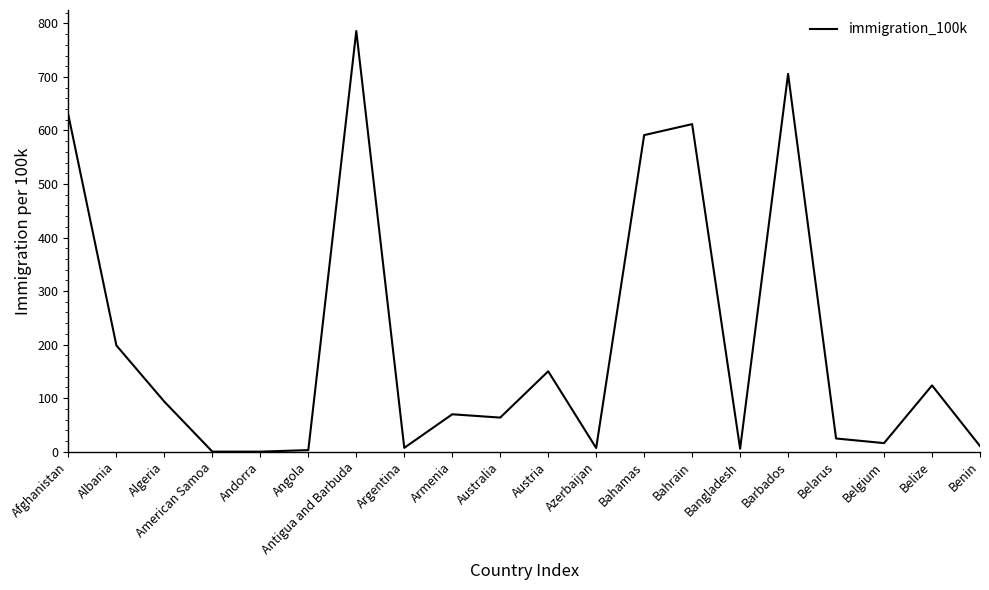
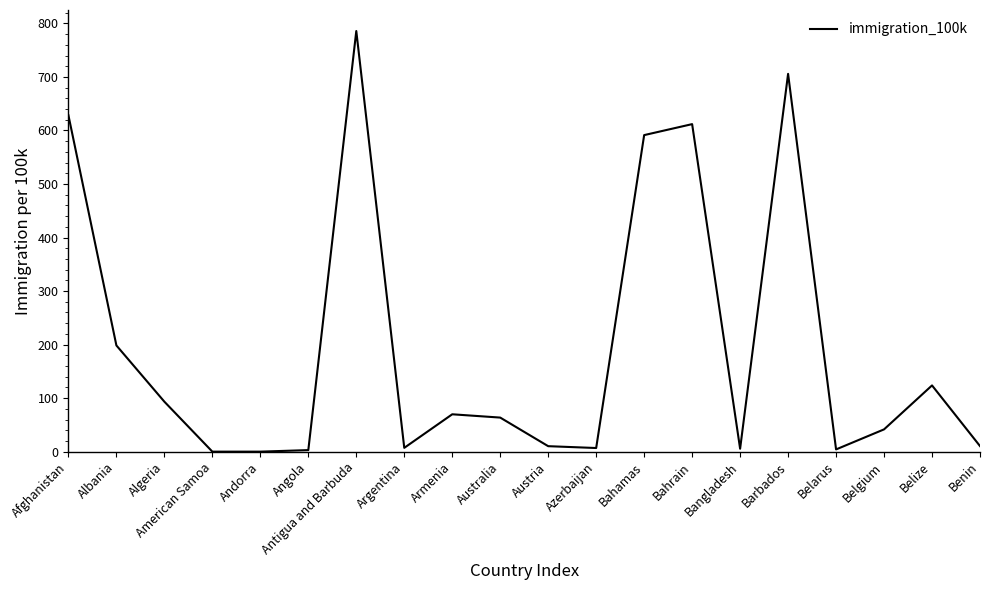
  {
    "Afghanistan": 630,
    "Albania": 200,
    "Algeria": 90,
    "American Samoa": 0,
    "Andorra": 0,
    "Angola": 0,
    "Antigua and Barbuda": 790,
    "Argentina": 10,
    "Armenia": 70,
    "Australia": 60,
-   "Austria": 150,
+   "Austria": 10,
    "Azerbaijan": 10,
    "Bahamas": 590,
    "Bahrain": 610,
    "Bangladesh": 10,
    "Barbados": 710,
-   "Belarus": 20,
-   "Belgium": 20,
+   "Belarus": 0,
+   "Belgium": 40,
    "Belize": 120,
    "Benin": 10
  }
